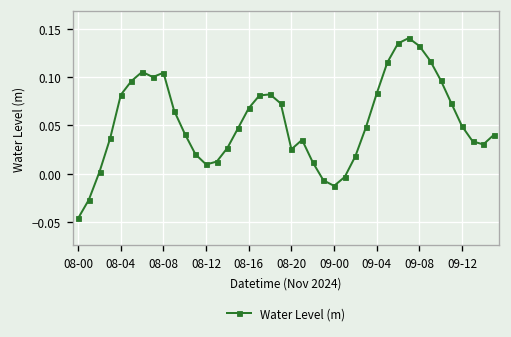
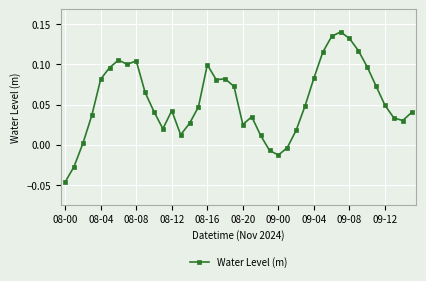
  {
    "08-00": -0.05,
    "08-04": 0.08,
    "08-08": 0.10,
-   "08-12": 0.01,
-   "08-16": 0.07,
+   "08-12": 0.04,
+   "08-16": 0.10,
    "08-20": 0.03,
    "09-00": -0.01,
    "09-04": 0.08,
    "09-08": 0.13,
    "09-12": 0.05
  }
